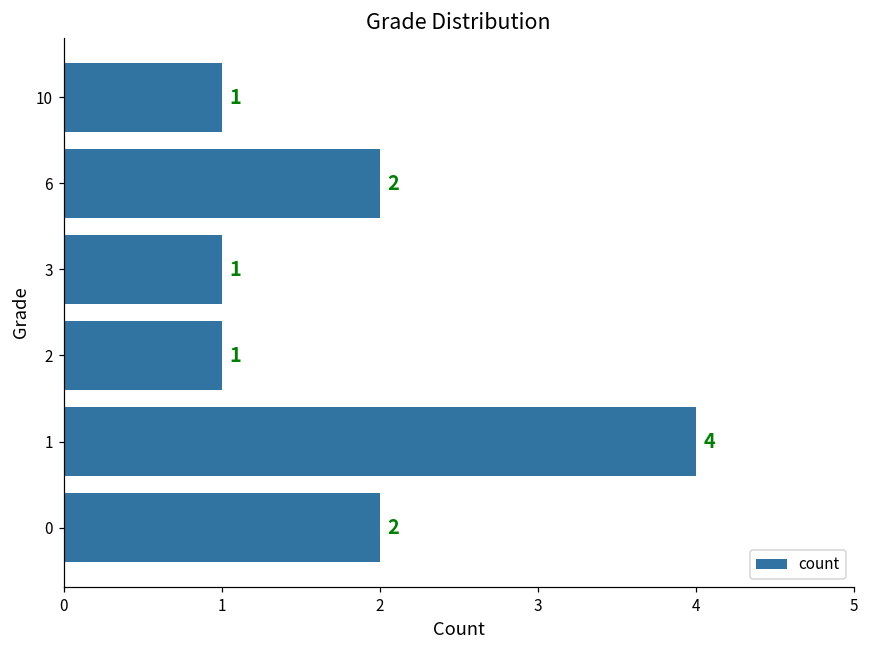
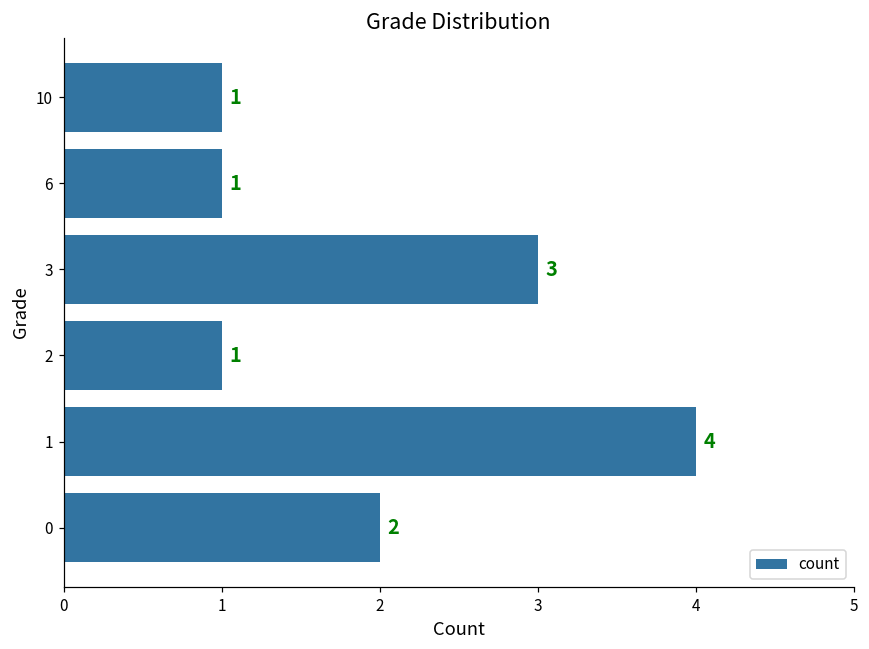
  {
    "10": 1,
-   "6": 2,
-   "3": 1,
+   "6": 1,
+   "3": 3,
    "2": 1,
    "1": 4,
    "0": 2
  }
